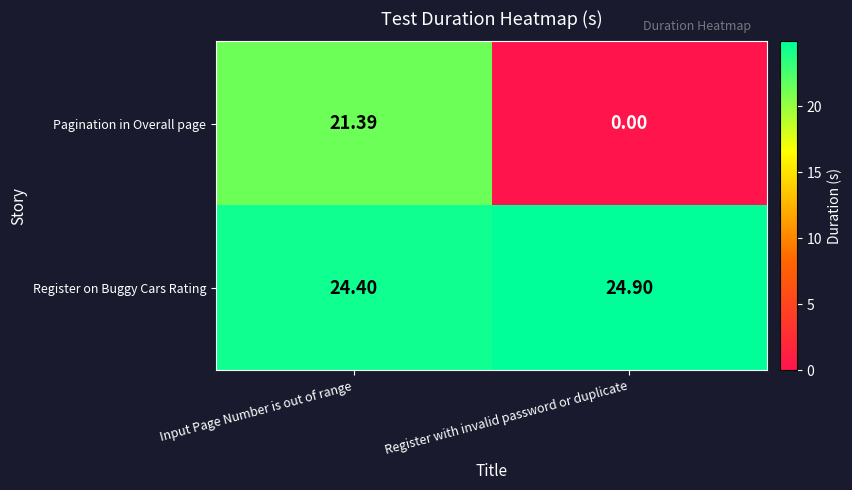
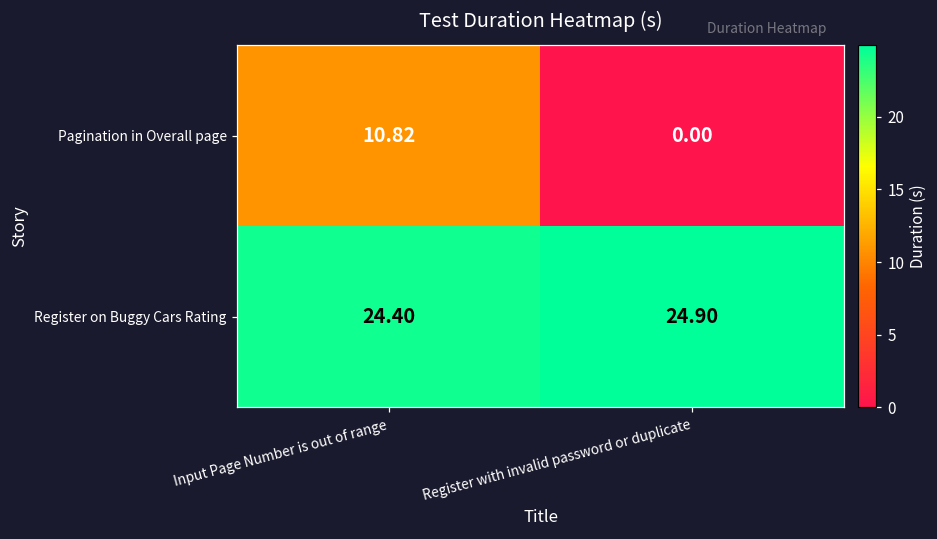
  {
    "Pagination in Overall page": {
-     "Input Page Number is out of range": 21.39,
+     "Input Page Number is out of range": 10.82,
      "Register with invalid password or duplicate": 0.00
    },
    "Register on Buggy Cars Rating": {
      "Input Page Number is out of range": 24.40,
      "Register with invalid password or duplicate": 24.90
    }
  }
